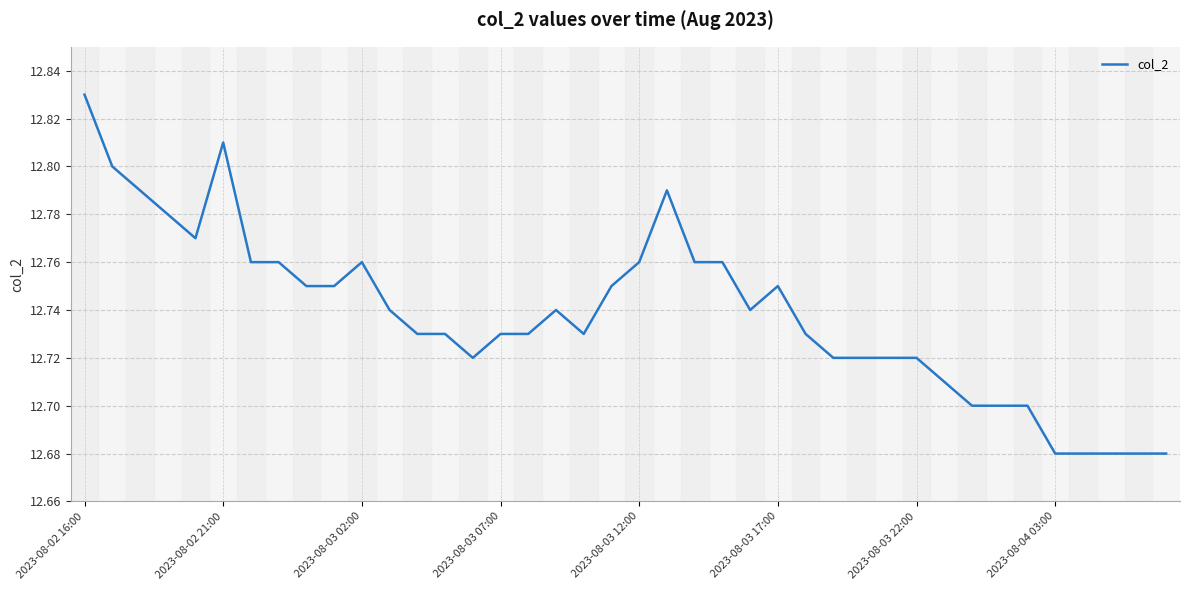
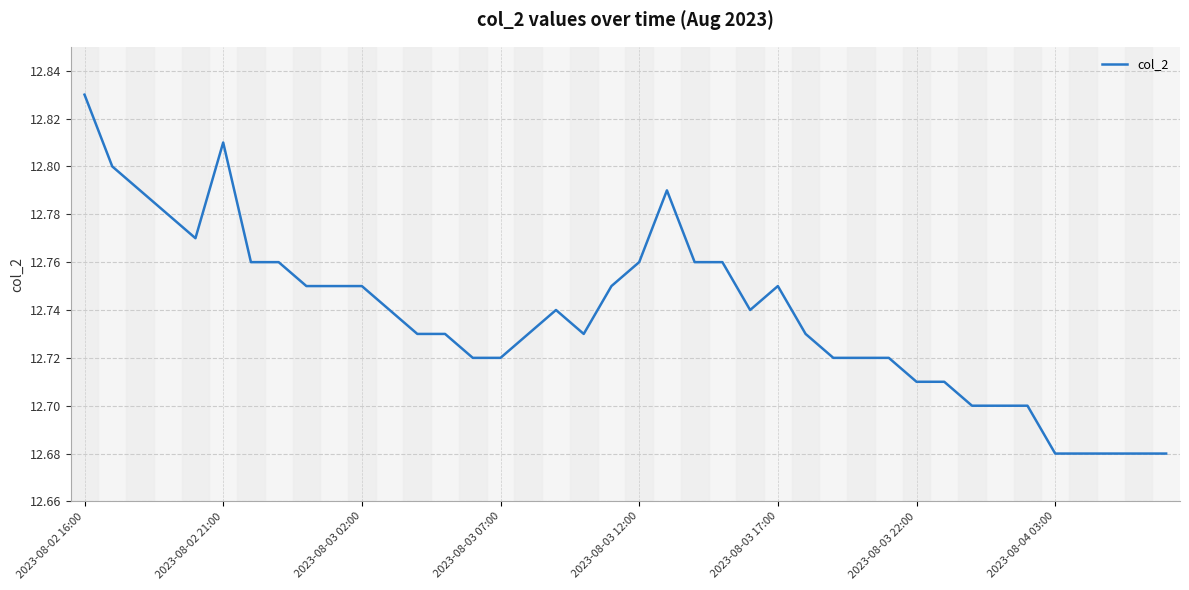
  {
    "2023-08-02 16:00": 12.83,
    "2023-08-02 21:00": 12.81,
-   "2023-08-03 02:00": 12.76,
-   "2023-08-03 07:00": 12.73,
+   "2023-08-03 02:00": 12.75,
+   "2023-08-03 07:00": 12.72,
    "2023-08-03 12:00": 12.76,
    "2023-08-03 17:00": 12.75,
-   "2023-08-03 22:00": 12.72,
+   "2023-08-03 22:00": 12.71,
    "2023-08-04 03:00": 12.68
  }
